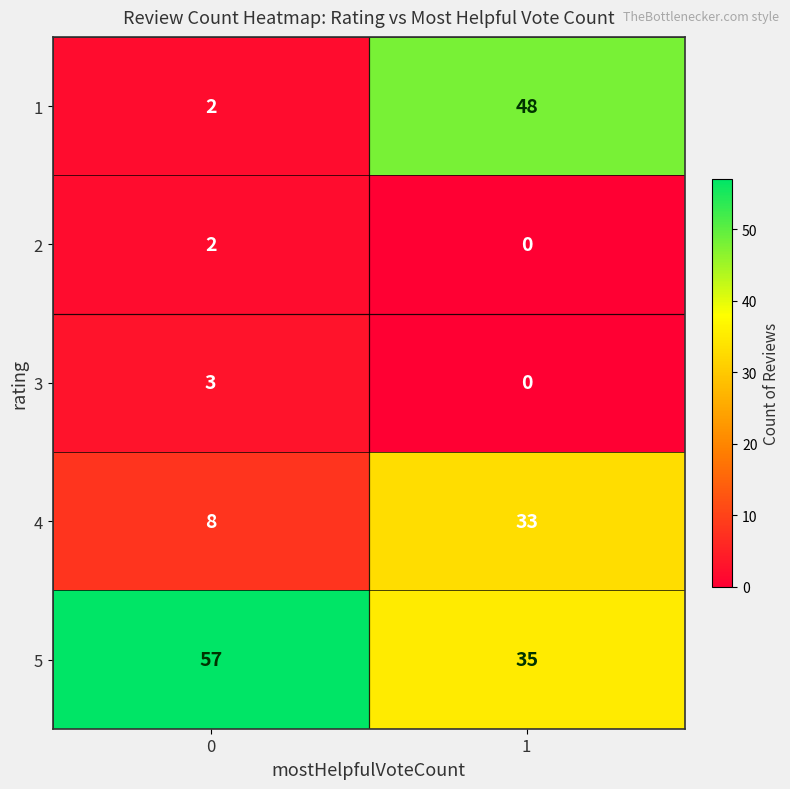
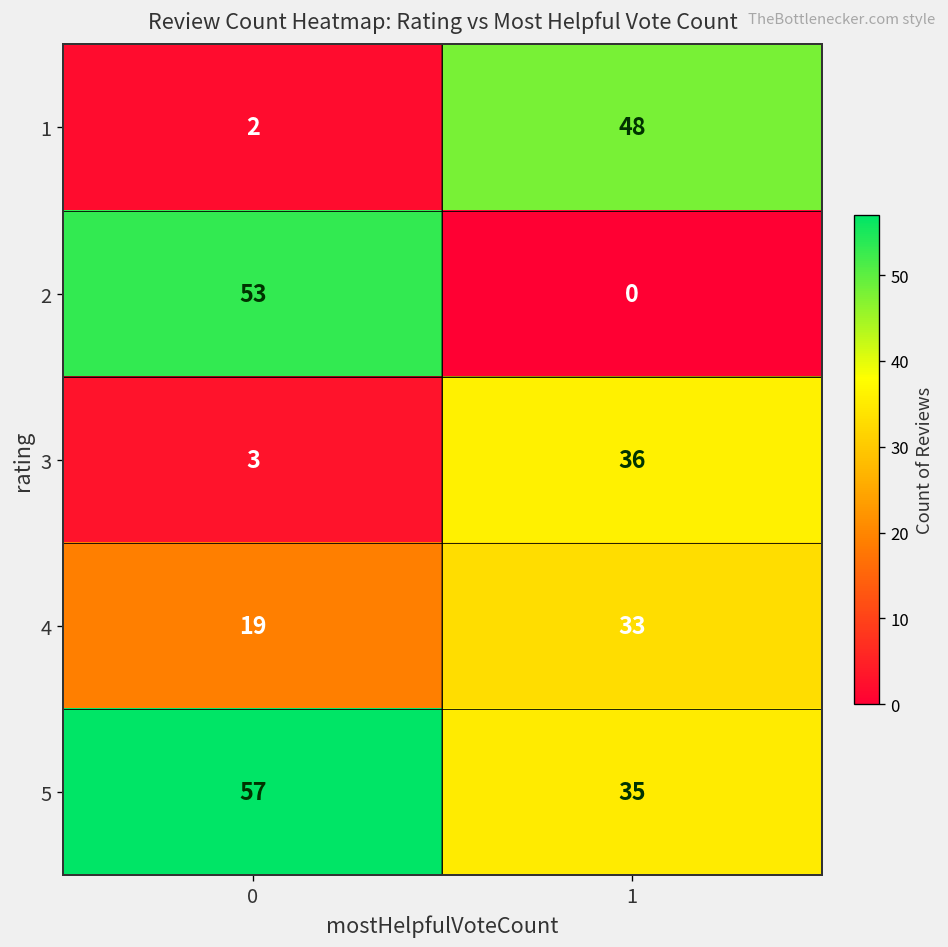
  {
    "1": {
      "0": 2,
      "1": 48
    },
    "2": {
-     "0": 2,
+     "0": 53,
      "1": 0
    },
    "3": {
      "0": 3,
-     "1": 0
+     "1": 36
    },
    "4": {
-     "0": 8,
+     "0": 19,
      "1": 33
    },
    "5": {
      "0": 57,
      "1": 35
    }
  }
